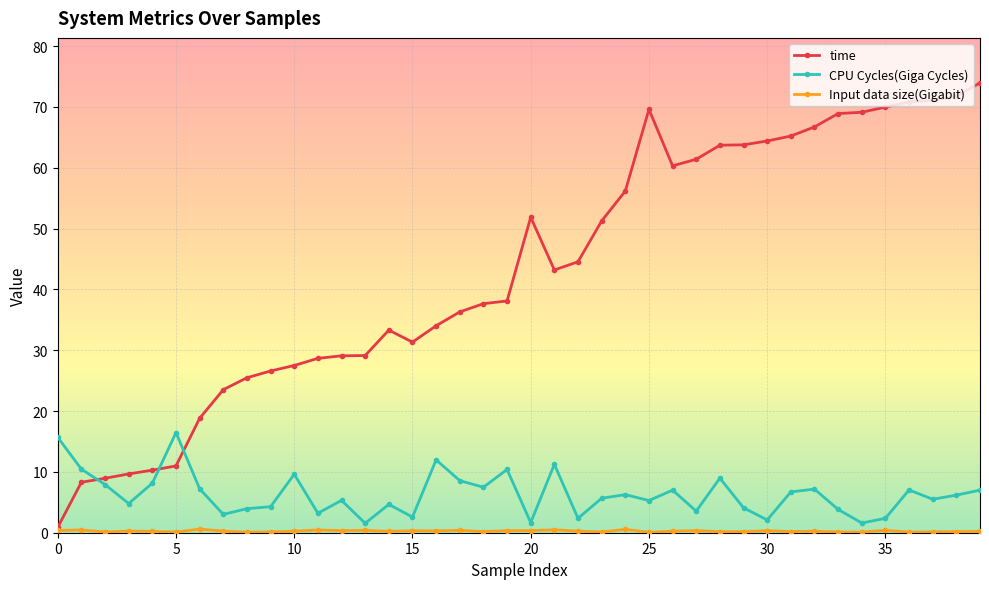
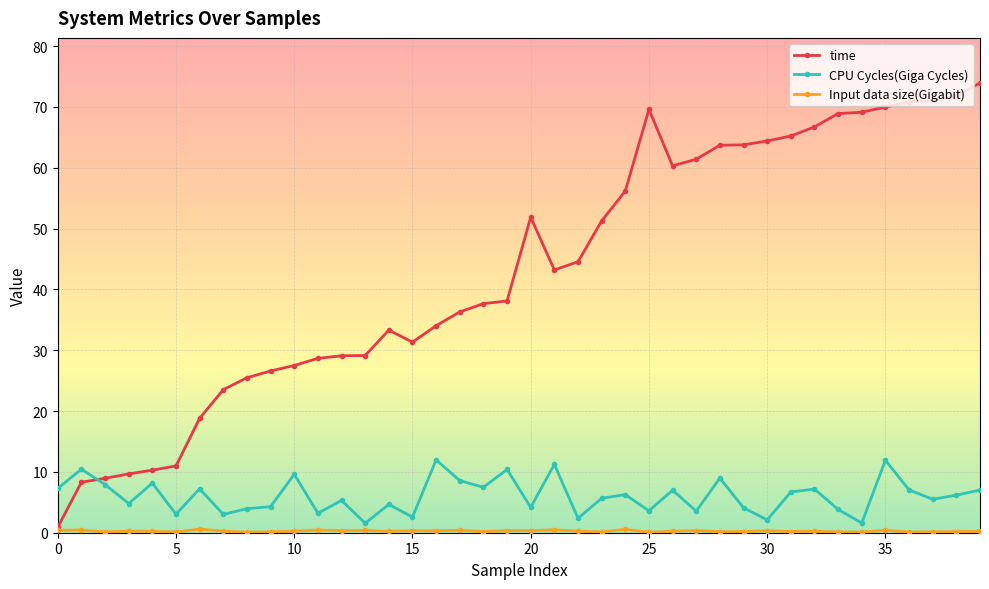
  {
    "time": {
      "0": 1,
      "5": 11,
      "10": 27,
      "15": 31,
      "20": 52,
      "25": 70,
      "30": 64,
      "35": 70
    },
    "CPU Cycles(Giga Cycles)": {
-     "0": 16,
-     "5": 16,
+     "0": 7,
+     "5": 3,
      "10": 10,
      "15": 3,
-     "20": 2,
-     "25": 5,
+     "20": 4,
+     "25": 4,
      "30": 2,
-     "35": 2
+     "35": 12
    },
    "Input data size(Gigabit)": {
      "0": 0,
      "5": 0,
      "10": 0,
      "15": 0,
      "20": 0,
      "25": 0,
      "30": 0,
      "35": 0
    }
  }
